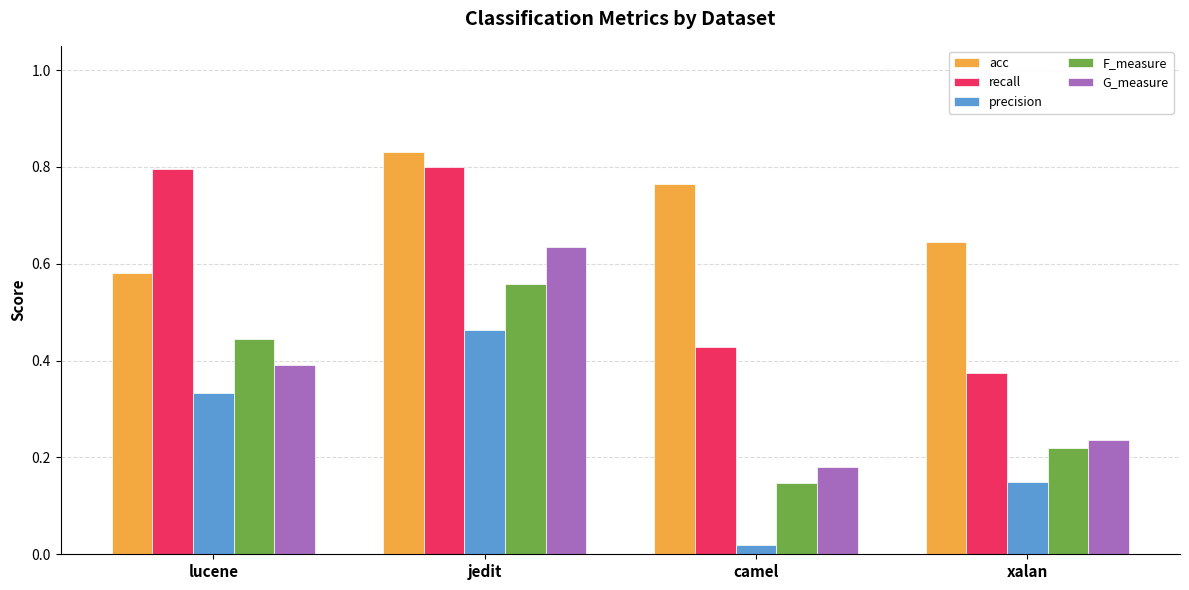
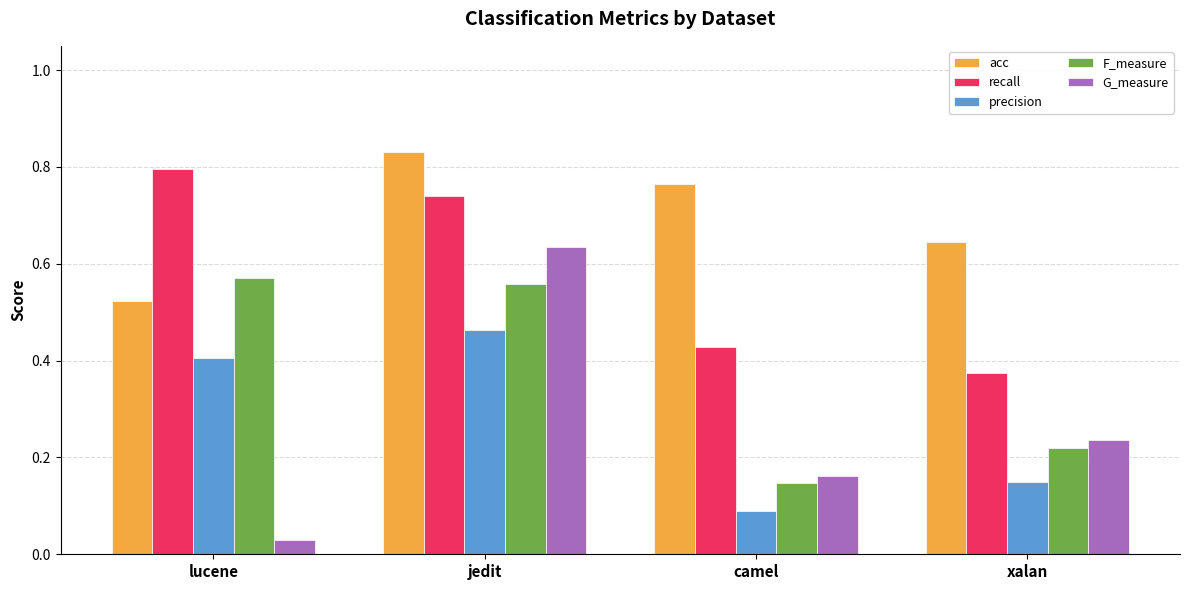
  {
    "acc": {
-     "lucene": 0.58,
+     "lucene": 0.52,
      "jedit": 0.83,
      "camel": 0.76,
      "xalan": 0.64
    },
    "recall": {
      "lucene": 0.80,
-     "jedit": 0.80,
+     "jedit": 0.74,
      "camel": 0.43,
      "xalan": 0.37
    },
    "precision": {
-     "lucene": 0.33,
+     "lucene": 0.41,
      "jedit": 0.46,
-     "camel": 0.02,
+     "camel": 0.09,
      "xalan": 0.15
    },
    "F_measure": {
-     "lucene": 0.45,
+     "lucene": 0.57,
      "jedit": 0.56,
      "camel": 0.15,
      "xalan": 0.22
    },
    "G_measure": {
-     "lucene": 0.39,
+     "lucene": 0.03,
      "jedit": 0.63,
-     "camel": 0.18,
+     "camel": 0.16,
      "xalan": 0.24
    }
  }
